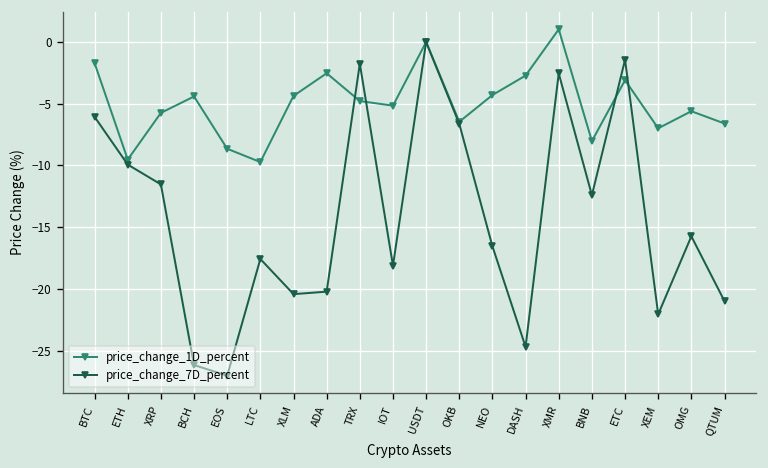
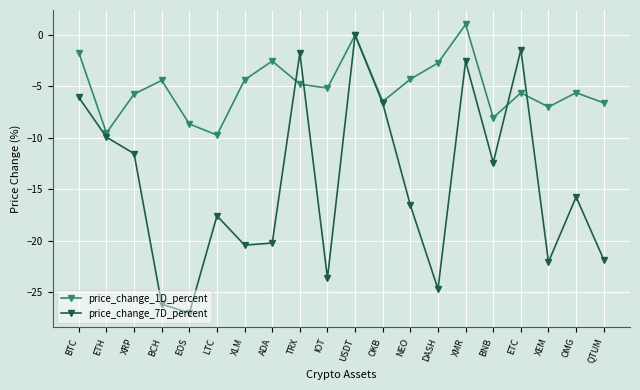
  {
    "price_change_1D_percent": {
      "BTC": -1.7,
      "ETH": -9.5,
      "XRP": -5.7,
      "BCH": -4.4,
      "EOS": -8.6,
      "LTC": -9.7,
      "XLM": -4.4,
      "ADA": -2.5,
      "TRX": -4.8,
      "IOT": -5.2,
      "NEO": -4.3,
      "DASH": -2.7,
      "XMR": 1.0,
      "BNB": -8.0,
-     "ETC": -3.1,
+     "ETC": -5.6,
      "XEM": -7.0,
      "OMG": -5.6,
      "QTUM": -6.6
    },
    "price_change_7D_percent": {
      "BTC": -6.1,
      "ETH": -9.9,
      "XRP": -11.5,
      "LTC": -17.6,
      "XLM": -20.4,
      "ADA": -20.2,
      "TRX": -1.8,
-     "IOT": -18.1,
+     "IOT": -23.6,
      "NEO": -16.5,
      "DASH": -24.7,
      "XMR": -2.5,
      "BNB": -12.4,
      "ETC": -1.4,
      "XEM": -22.1,
      "OMG": -15.7,
-     "QTUM": -21.0
+     "QTUM": -21.8
    }
  }
